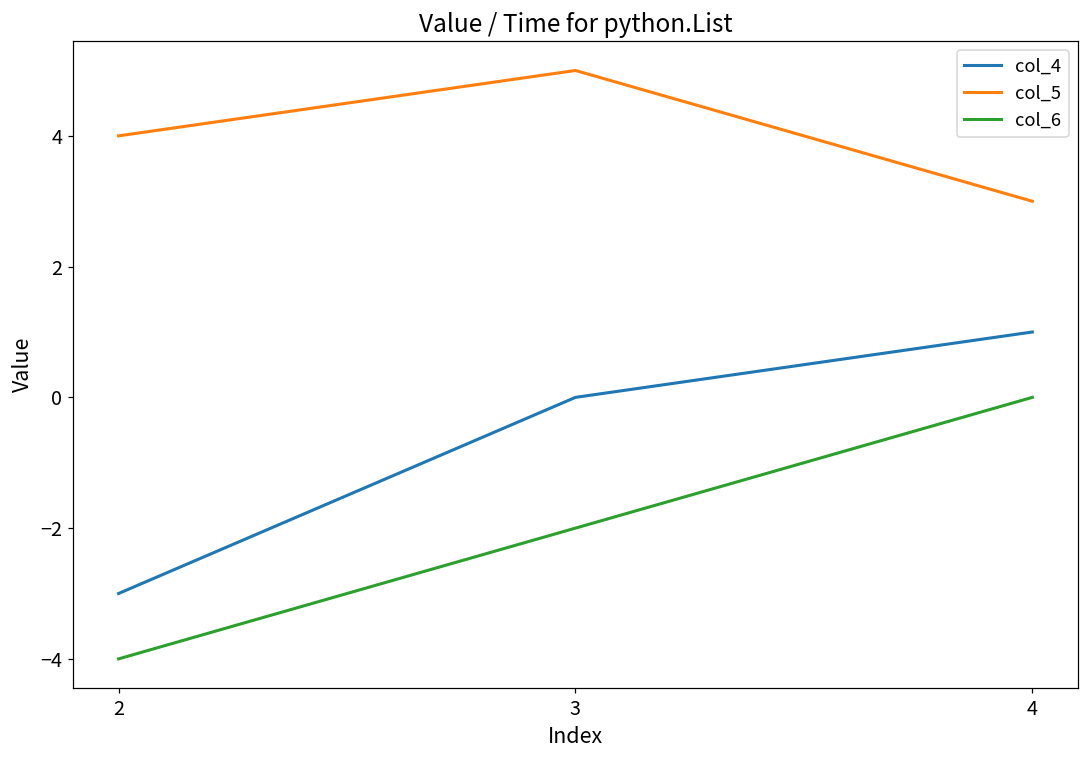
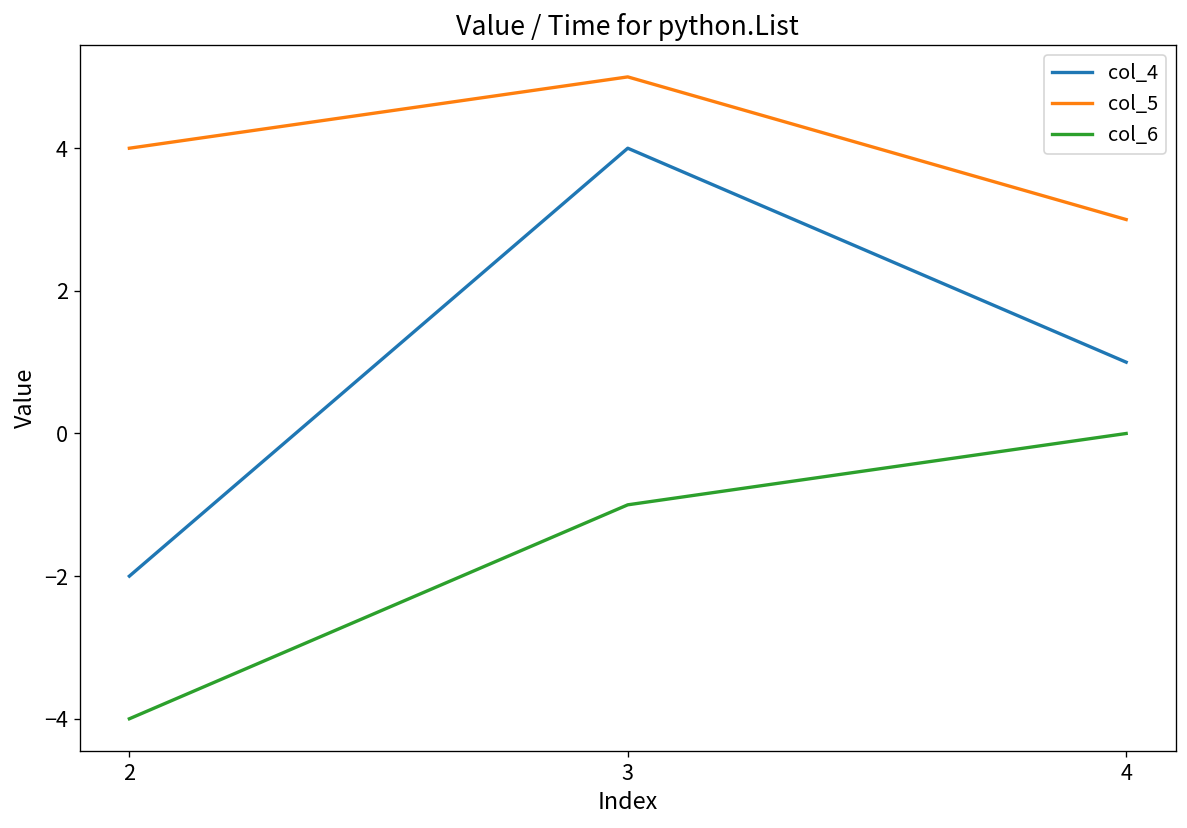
  {
    "col_4": {
-     "2": -3,
-     "3": 0,
+     "2": -2,
+     "3": 4,
      "4": 1
    },
    "col_5": {
      "2": 4,
      "3": 5,
      "4": 3
    },
    "col_6": {
      "2": -4,
-     "3": -2,
+     "3": -1,
      "4": 0
    }
  }
